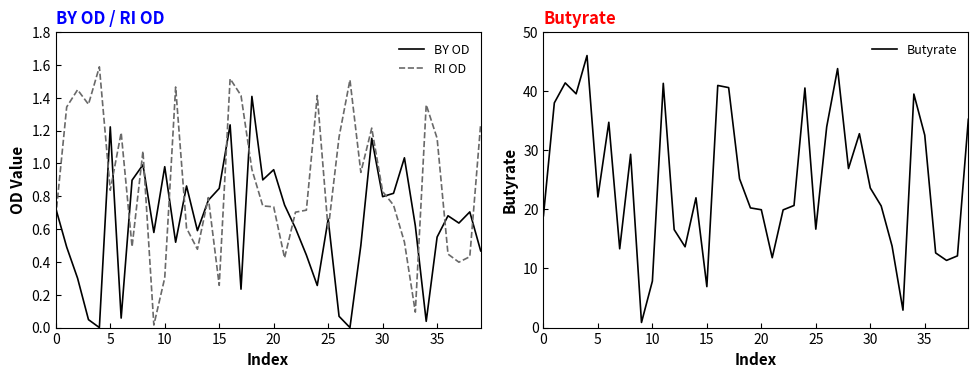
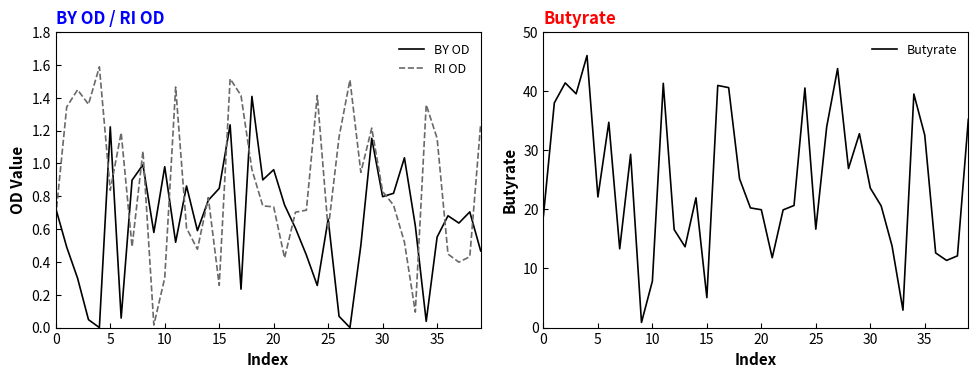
  {
    "BY OD / RI OD": {
      "BY OD": {
        "0": 0.73,
        "5": 1.22,
        "10": 0.98,
        "15": 0.85,
        "20": 0.96,
        "25": 0.66,
        "30": 0.80,
        "35": 0.55
      },
      "RI OD": {
        "0": 0.68,
        "5": 0.84,
        "10": 0.30,
        "15": 0.26,
        "20": 0.74,
        "25": 0.60,
        "30": 0.83,
        "35": 1.15
      }
    },
    "Butyrate": {
      "0": 19,
      "5": 22,
      "10": 8,
-     "15": 7,
+     "15": 5,
      "20": 20,
      "25": 17,
      "30": 24,
      "35": 33
    }
  }
